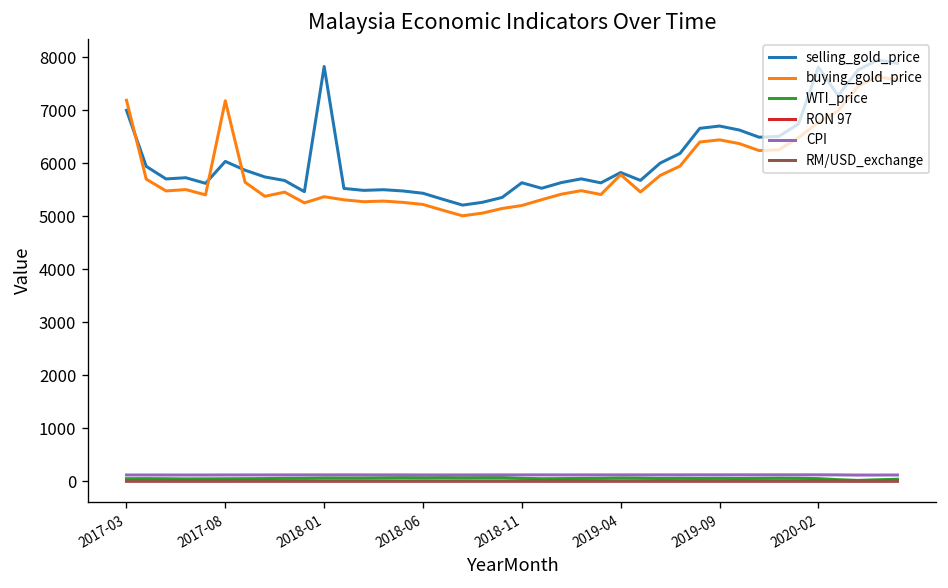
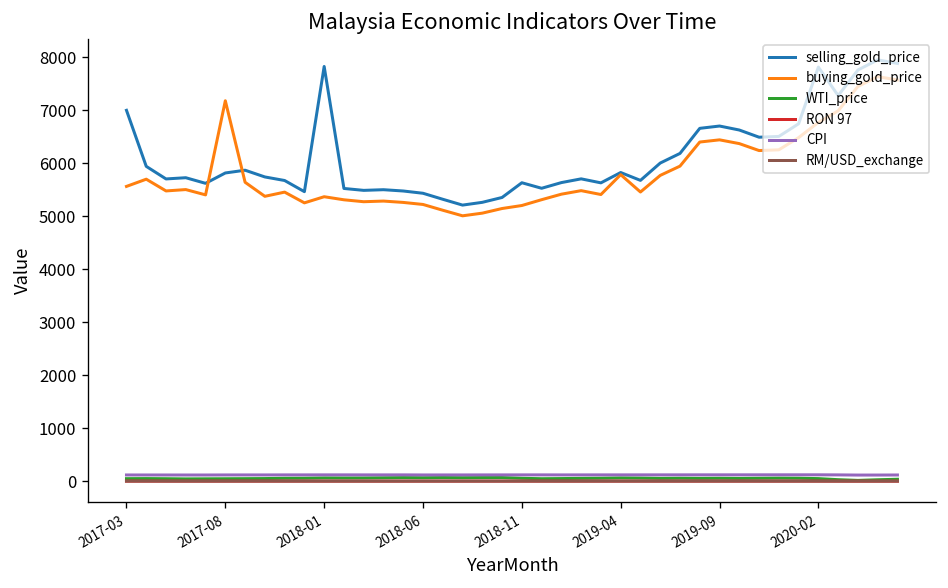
  {
    "selling_gold_price": {
      "2017-03": 7000,
-     "2017-08": 6000,
+     "2017-08": 5800,
      "2018-01": 7800,
      "2018-06": 5400,
      "2018-11": 5600,
      "2019-09": 6700
    },
    "buying_gold_price": {
-     "2017-03": 7200,
+     "2017-03": 5600,
      "2017-08": 7200,
      "2018-01": 5400,
      "2018-06": 5200,
      "2018-11": 5200,
      "2019-09": 6400
    },
    "WTI_price": {
      "2018-01": 100,
      "2019-04": 100
    },
    "RM/USD_exchange": {
      "2018-01": 0,
      "2018-06": 0,
      "2019-04": 0
    },
    "CPI": {
      "2017-03": 100,
      "2017-08": 100,
      "2018-01": 100,
      "2018-11": 100,
      "2019-04": 100,
      "2019-09": 100,
      "2020-02": 100
    }
  }
